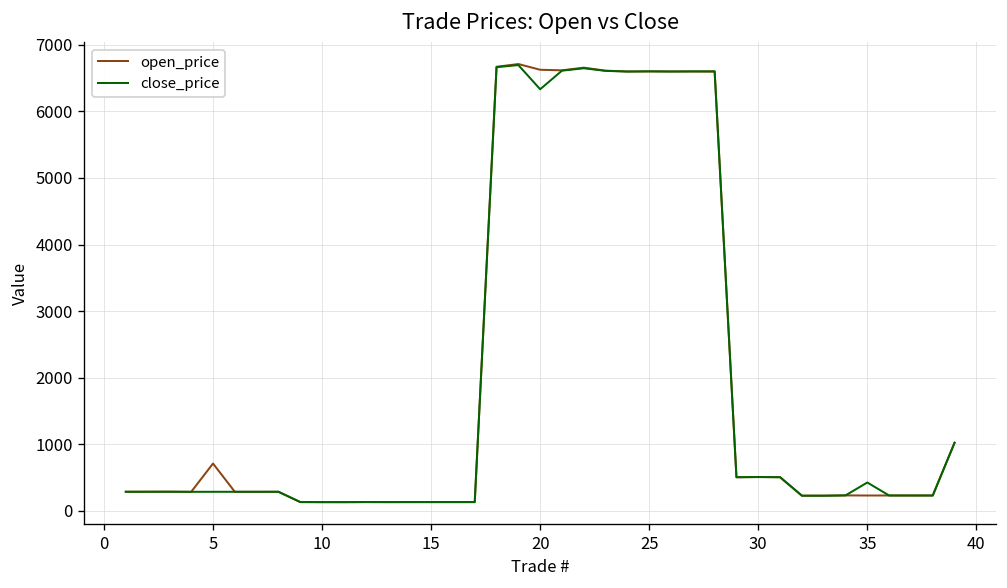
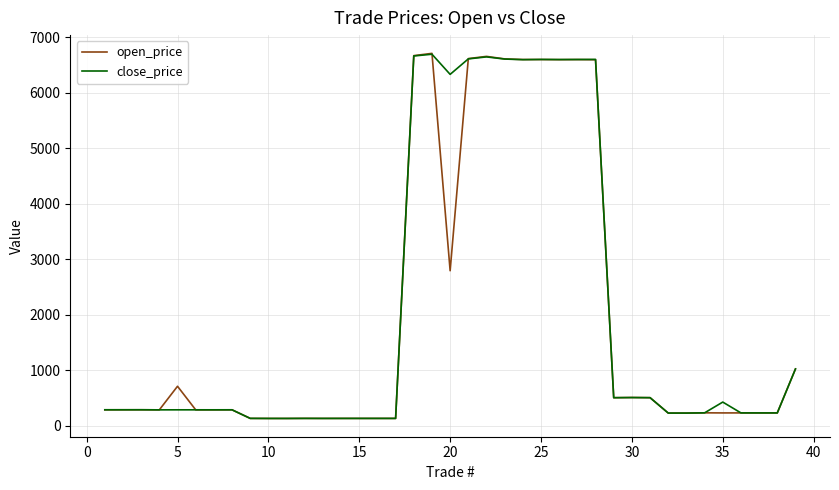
  {
    "open_price": {
      "5": 700,
-     "20": 6600,
+     "20": 2800,
      "35": 200
    },
    "close_price": {
      "5": 300,
      "20": 6300,
      "35": 400
    }
  }
